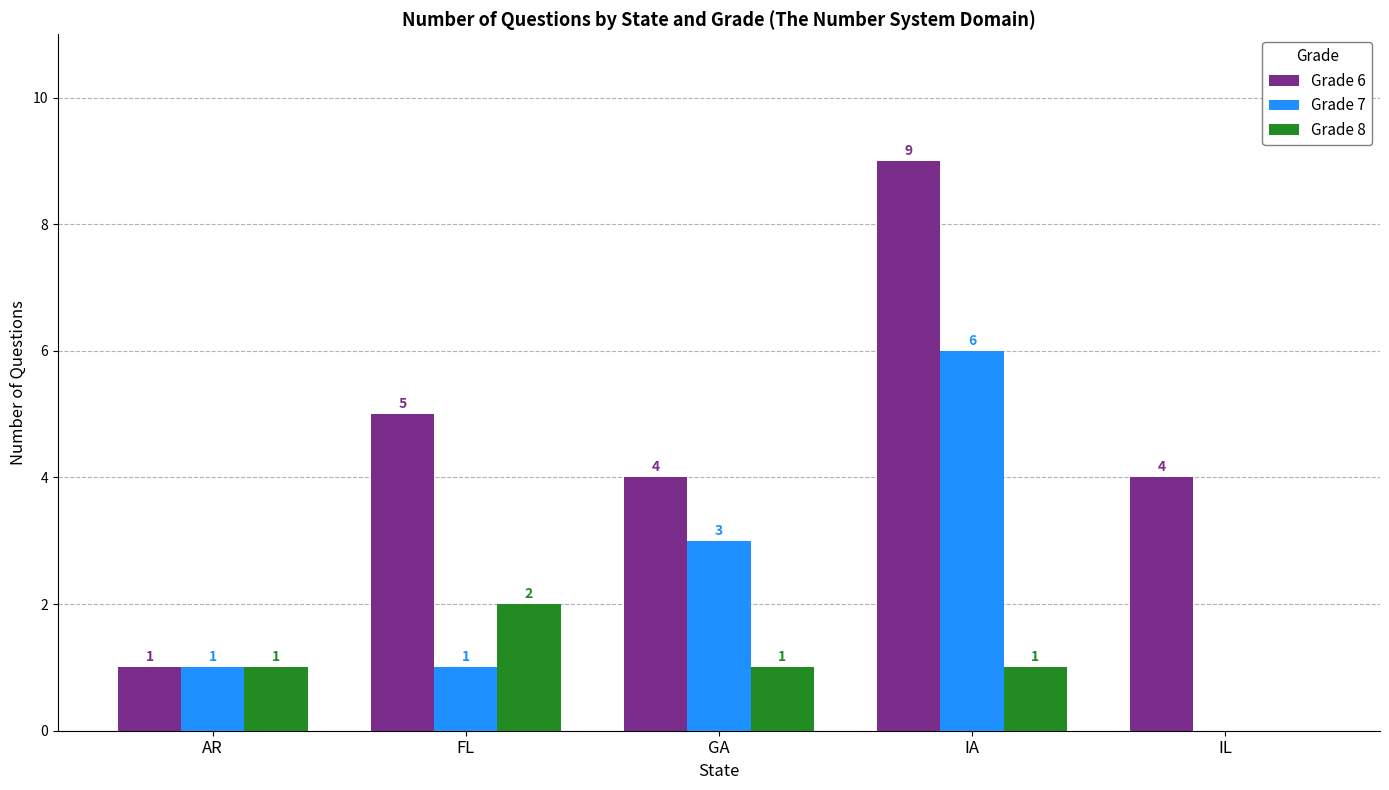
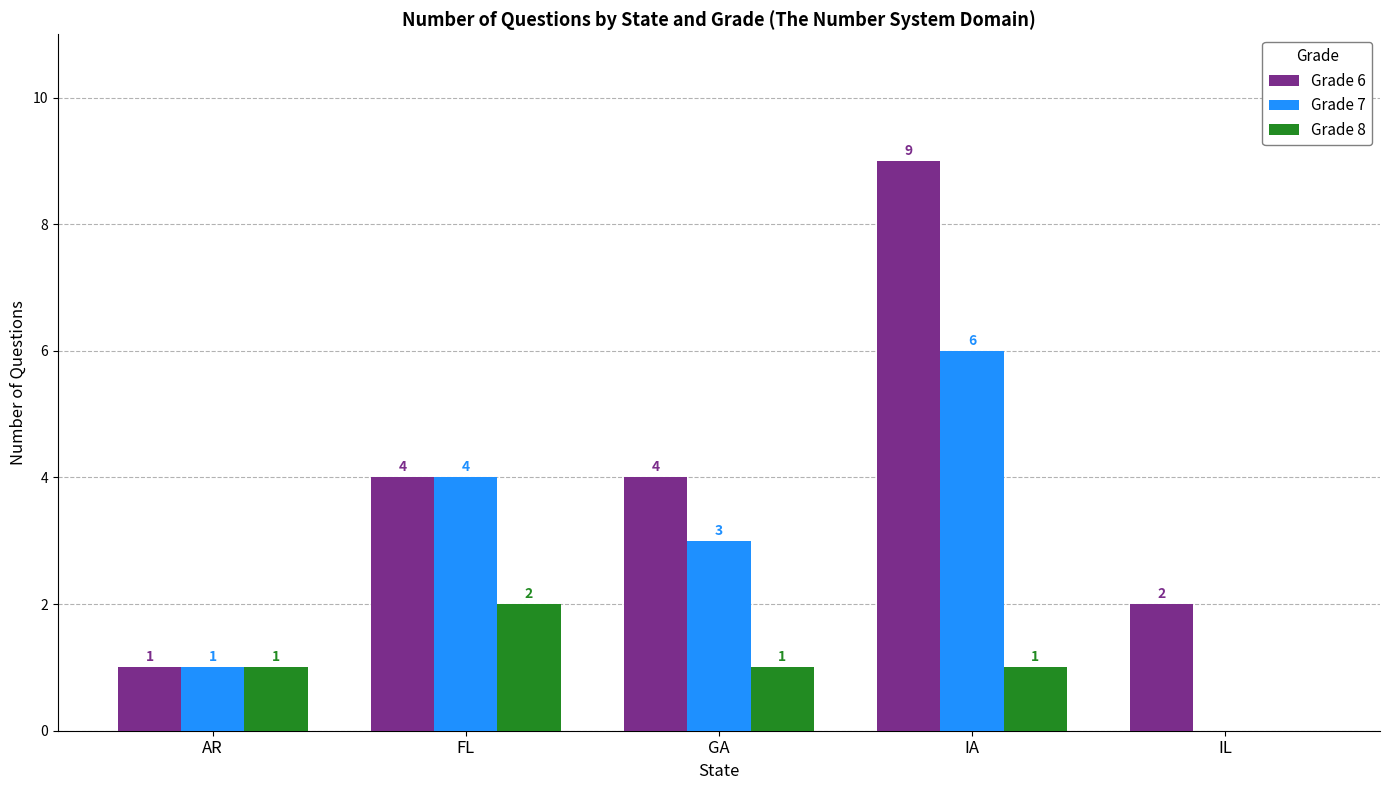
  {
    "Grade 6": {
      "AR": 1,
-     "FL": 5,
+     "FL": 4,
      "GA": 4,
      "IA": 9,
-     "IL": 4
+     "IL": 2
    },
    "Grade 7": {
      "AR": 1,
-     "FL": 1,
+     "FL": 4,
      "GA": 3,
      "IA": 6
    },
    "Grade 8": {
      "AR": 1,
      "FL": 2,
      "GA": 1,
      "IA": 1
    }
  }
